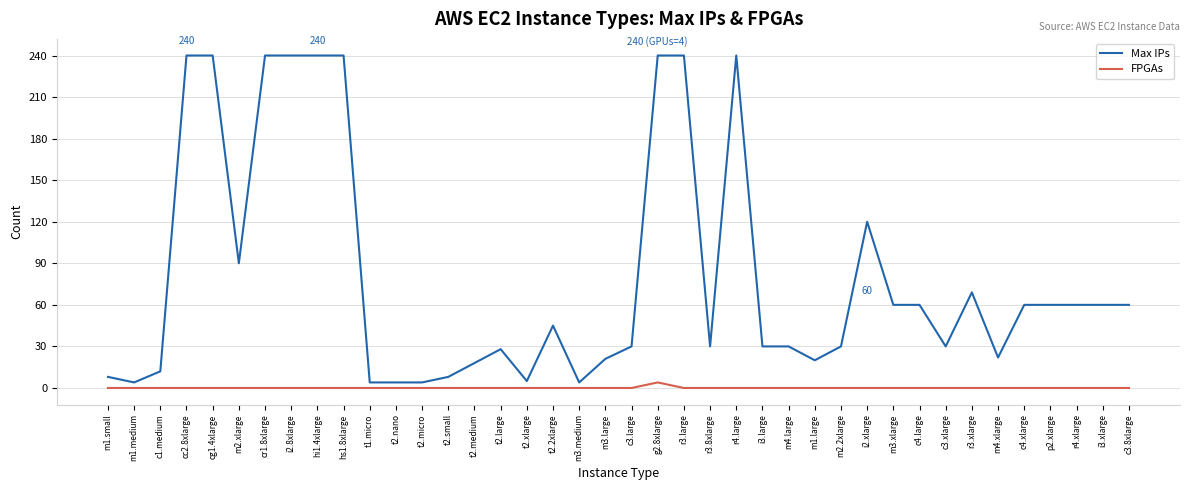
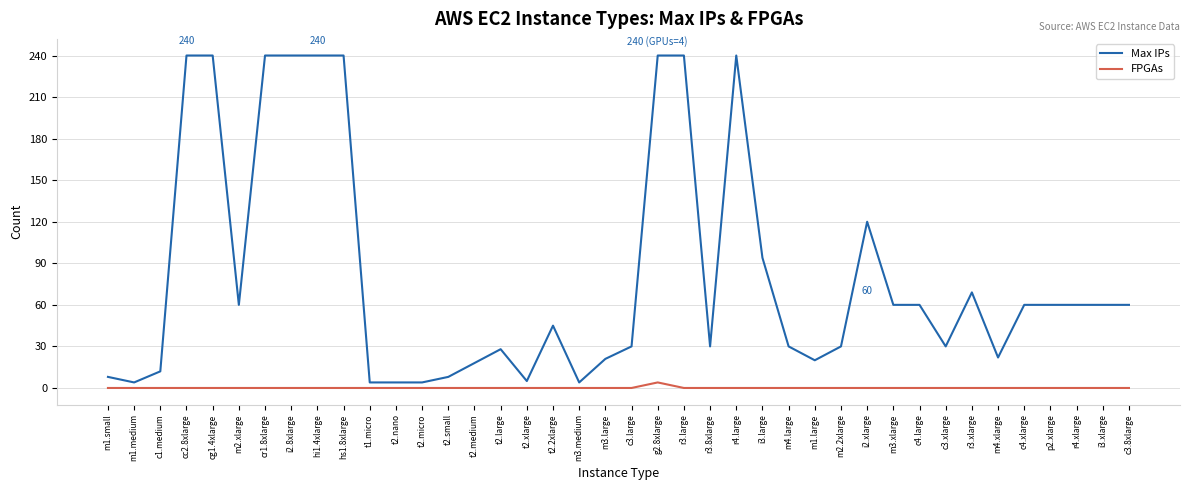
  {
    "Max IPs": {
      "m1.small": 8,
      "m1.medium": 4,
      "c1.medium": 12,
-     "m2.xlarge": 90,
+     "m2.xlarge": 60,
      "cr1.8xlarge": 240,
      "t1.micro": 4,
      "t2.nano": 4,
      "t2.micro": 4,
      "t2.small": 8,
      "t2.medium": 18,
      "t2.large": 28,
      "t2.xlarge": 5,
      "t2.2xlarge": 45,
      "m3.medium": 4,
      "m3.large": 21,
      "c3.large": 30,
      "r3.8xlarge": 30,
      "r4.large": 240,
-     "i3.large": 30,
+     "i3.large": 94,
      "m4.large": 30,
      "m1.large": 20,
      "m2.2xlarge": 30,
      "i2.xlarge": 120,
      "c4.large": 60,
      "c3.xlarge": 30,
      "r3.xlarge": 69,
      "m4.xlarge": 22,
      "c4.xlarge": 60,
      "p2.xlarge": 60,
      "r4.xlarge": 60,
      "i3.xlarge": 60,
      "c3.8xlarge": 60
    },
    "FPGAs": {
      "m1.small": 0,
      "m1.medium": 0,
      "c1.medium": 0,
      "cc2.8xlarge": 0,
      "cg1.4xlarge": 0,
      "m2.xlarge": 0,
      "cr1.8xlarge": 0,
      "i2.8xlarge": 0,
      "hi1.4xlarge": 0,
      "hs1.8xlarge": 0,
      "t1.micro": 0,
      "t2.nano": 0,
      "t2.micro": 0,
      "t2.small": 0,
      "t2.medium": 0,
      "t2.large": 0,
      "t2.xlarge": 0,
      "t2.2xlarge": 0,
      "m3.medium": 0,
      "m3.large": 0,
      "c3.large": 0,
      "g2.8xlarge": 4,
      "r3.large": 0,
      "r3.8xlarge": 0,
      "r4.large": 0,
      "i3.large": 0,
      "m4.large": 0,
      "m1.large": 0,
      "m2.2xlarge": 0,
      "i2.xlarge": 0,
      "m3.xlarge": 0,
      "c4.large": 0,
      "c3.xlarge": 0,
      "r3.xlarge": 0,
      "m4.xlarge": 0,
      "c4.xlarge": 0,
      "p2.xlarge": 0,
      "r4.xlarge": 0,
      "i3.xlarge": 0,
      "c3.8xlarge": 0
    }
  }
